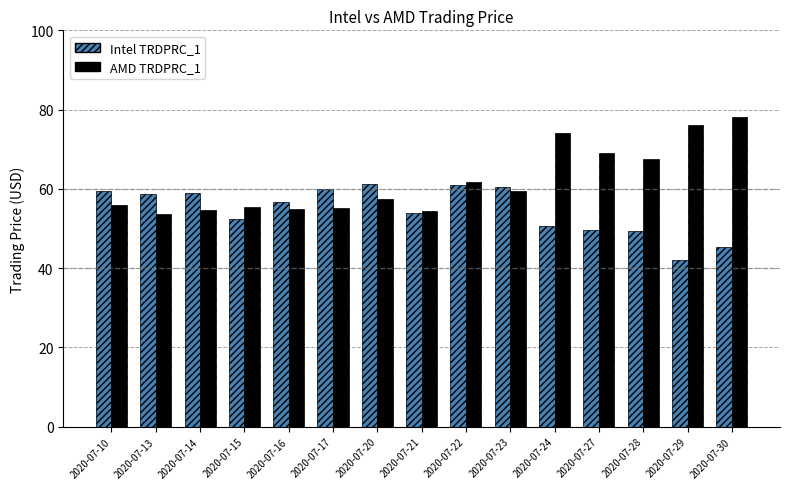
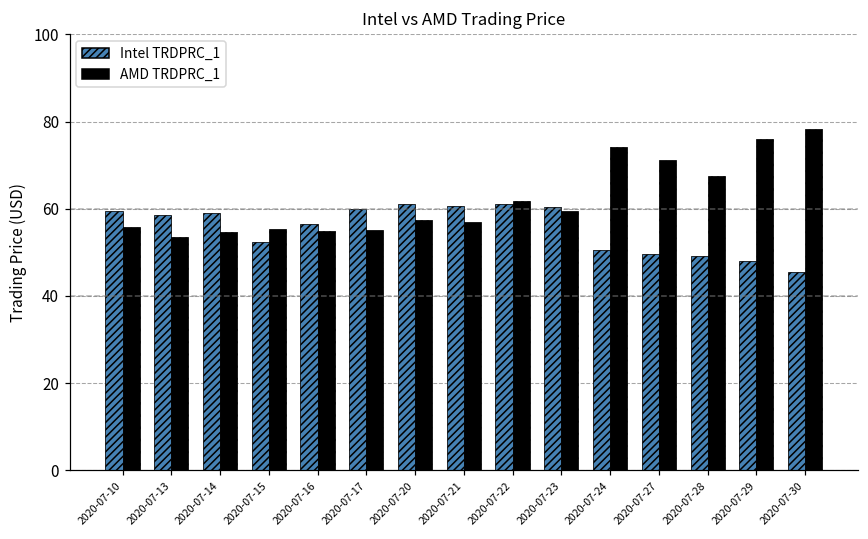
  {
    "Intel TRDPRC_1": {
      "2020-07-10": 60,
      "2020-07-13": 59,
      "2020-07-14": 59,
      "2020-07-15": 52,
      "2020-07-16": 57,
      "2020-07-17": 60,
      "2020-07-20": 61,
-     "2020-07-21": 54,
+     "2020-07-21": 61,
      "2020-07-22": 61,
      "2020-07-23": 60,
      "2020-07-24": 51,
      "2020-07-27": 50,
      "2020-07-28": 49,
-     "2020-07-29": 42,
+     "2020-07-29": 48,
      "2020-07-30": 45
    },
    "AMD TRDPRC_1": {
      "2020-07-10": 56,
      "2020-07-13": 54,
      "2020-07-14": 55,
      "2020-07-15": 55,
      "2020-07-16": 55,
      "2020-07-17": 55,
      "2020-07-20": 57,
-     "2020-07-21": 54,
+     "2020-07-21": 57,
      "2020-07-22": 62,
      "2020-07-23": 60,
      "2020-07-24": 74,
-     "2020-07-27": 69,
+     "2020-07-27": 71,
      "2020-07-28": 68,
      "2020-07-29": 76,
      "2020-07-30": 78
    }
  }
